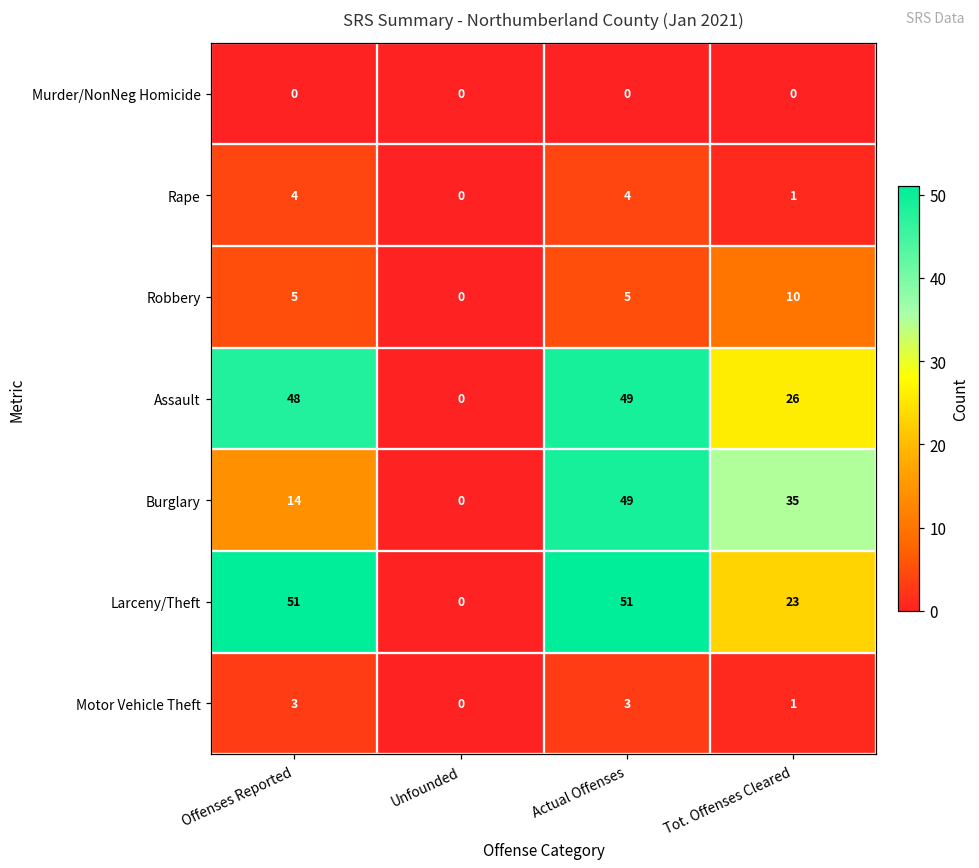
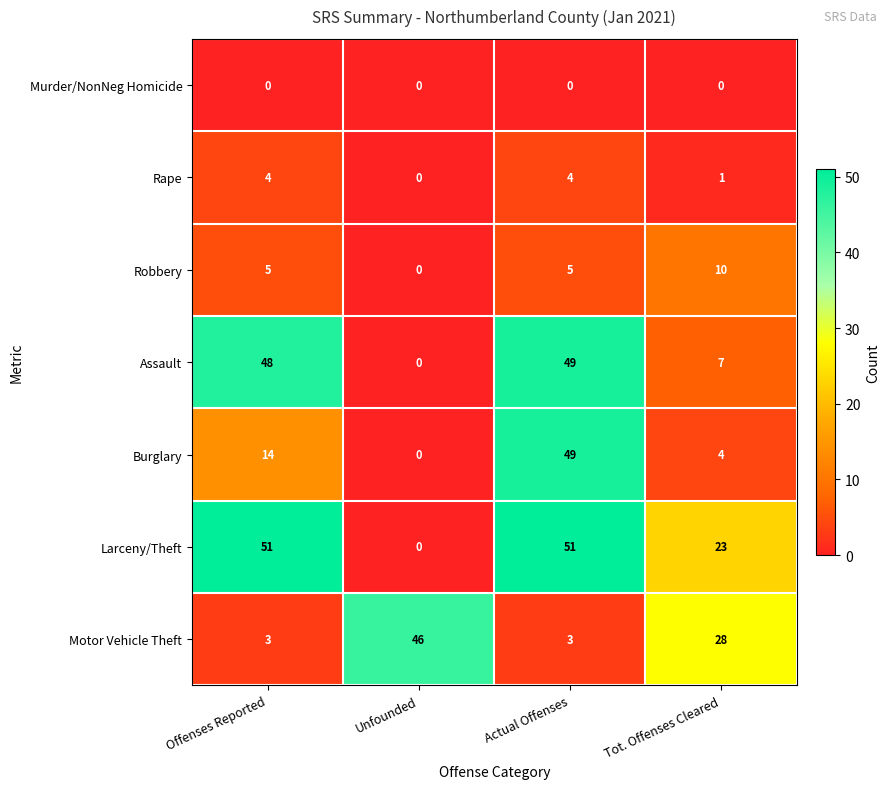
  {
    "Murder/NonNeg Homicide": {
      "Offenses Reported": 0,
      "Unfounded": 0,
      "Actual Offenses": 0,
      "Tot. Offenses Cleared": 0
    },
    "Rape": {
      "Offenses Reported": 4,
      "Unfounded": 0,
      "Actual Offenses": 4,
      "Tot. Offenses Cleared": 1
    },
    "Robbery": {
      "Offenses Reported": 5,
      "Unfounded": 0,
      "Actual Offenses": 5,
      "Tot. Offenses Cleared": 10
    },
    "Assault": {
      "Offenses Reported": 48,
      "Unfounded": 0,
      "Actual Offenses": 49,
-     "Tot. Offenses Cleared": 26
+     "Tot. Offenses Cleared": 7
    },
    "Burglary": {
      "Offenses Reported": 14,
      "Unfounded": 0,
      "Actual Offenses": 49,
-     "Tot. Offenses Cleared": 35
+     "Tot. Offenses Cleared": 4
    },
    "Larceny/Theft": {
      "Offenses Reported": 51,
      "Unfounded": 0,
      "Actual Offenses": 51,
      "Tot. Offenses Cleared": 23
    },
    "Motor Vehicle Theft": {
      "Offenses Reported": 3,
-     "Unfounded": 0,
+     "Unfounded": 46,
      "Actual Offenses": 3,
-     "Tot. Offenses Cleared": 1
+     "Tot. Offenses Cleared": 28
    }
  }
